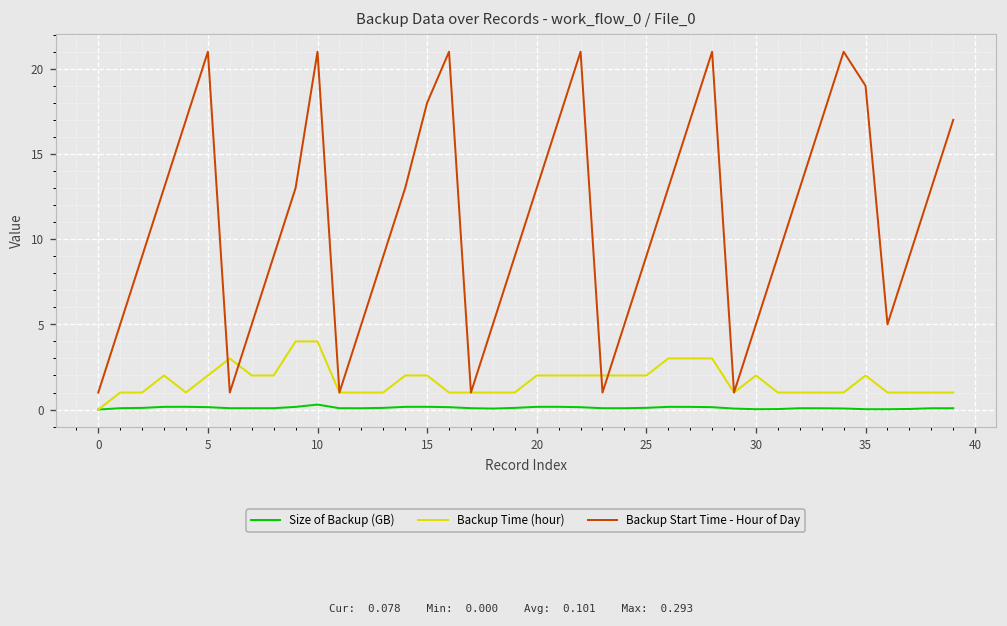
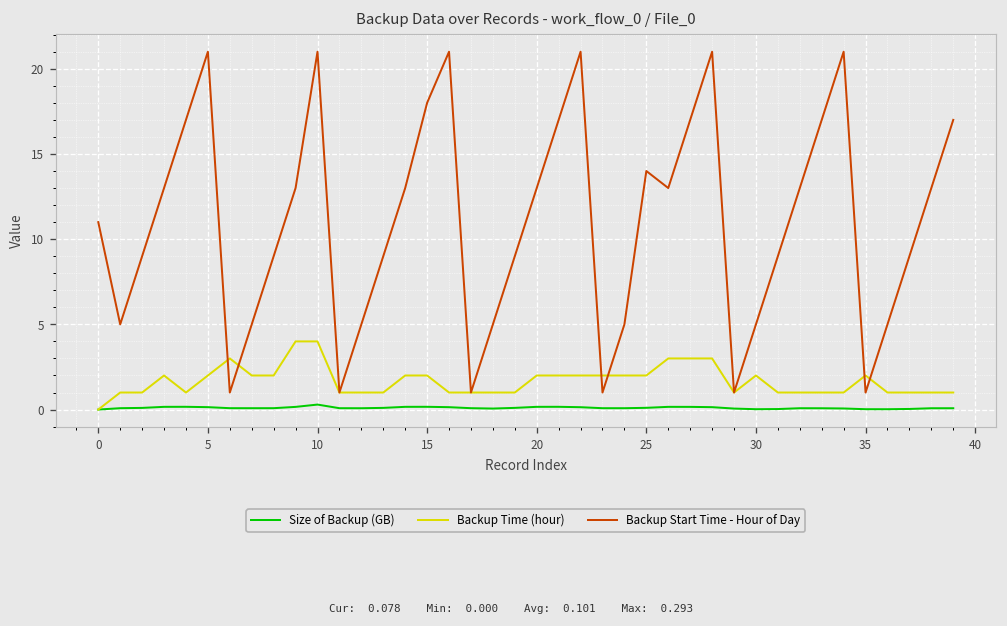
  {
    "Size of Backup (GB)": {
      "5": 0,
      "10": 0.3,
      "15": 0,
      "20": 0,
      "25": 0,
      "30": 0,
      "35": 0
    },
    "Backup Time (hour)": {
      "5": 2,
      "10": 4,
      "15": 2,
      "20": 2,
      "25": 2,
      "30": 2,
      "35": 2
    },
    "Backup Start Time - Hour of Day": {
-     "0": 1,
+     "0": 11,
      "5": 21,
      "10": 21,
      "15": 18,
      "20": 13,
-     "25": 9,
+     "25": 14,
      "30": 5,
-     "35": 19
+     "35": 1
    }
  }
